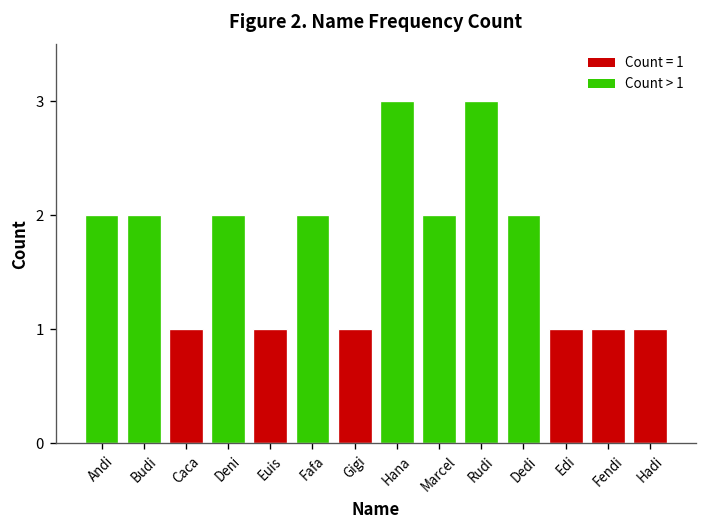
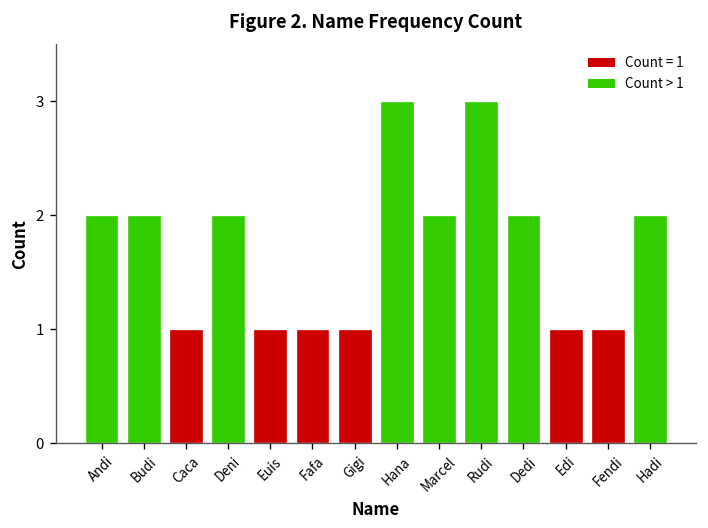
  {
    "Andi": 2,
    "Budi": 2,
    "Caca": 1,
    "Deni": 2,
    "Euis": 1,
-   "Fafa": 2,
+   "Fafa": 1,
    "Gigi": 1,
    "Hana": 3,
    "Marcel": 2,
    "Rudi": 3,
    "Dedi": 2,
    "Edi": 1,
    "Fendi": 1,
-   "Hadi": 1
+   "Hadi": 2
  }
